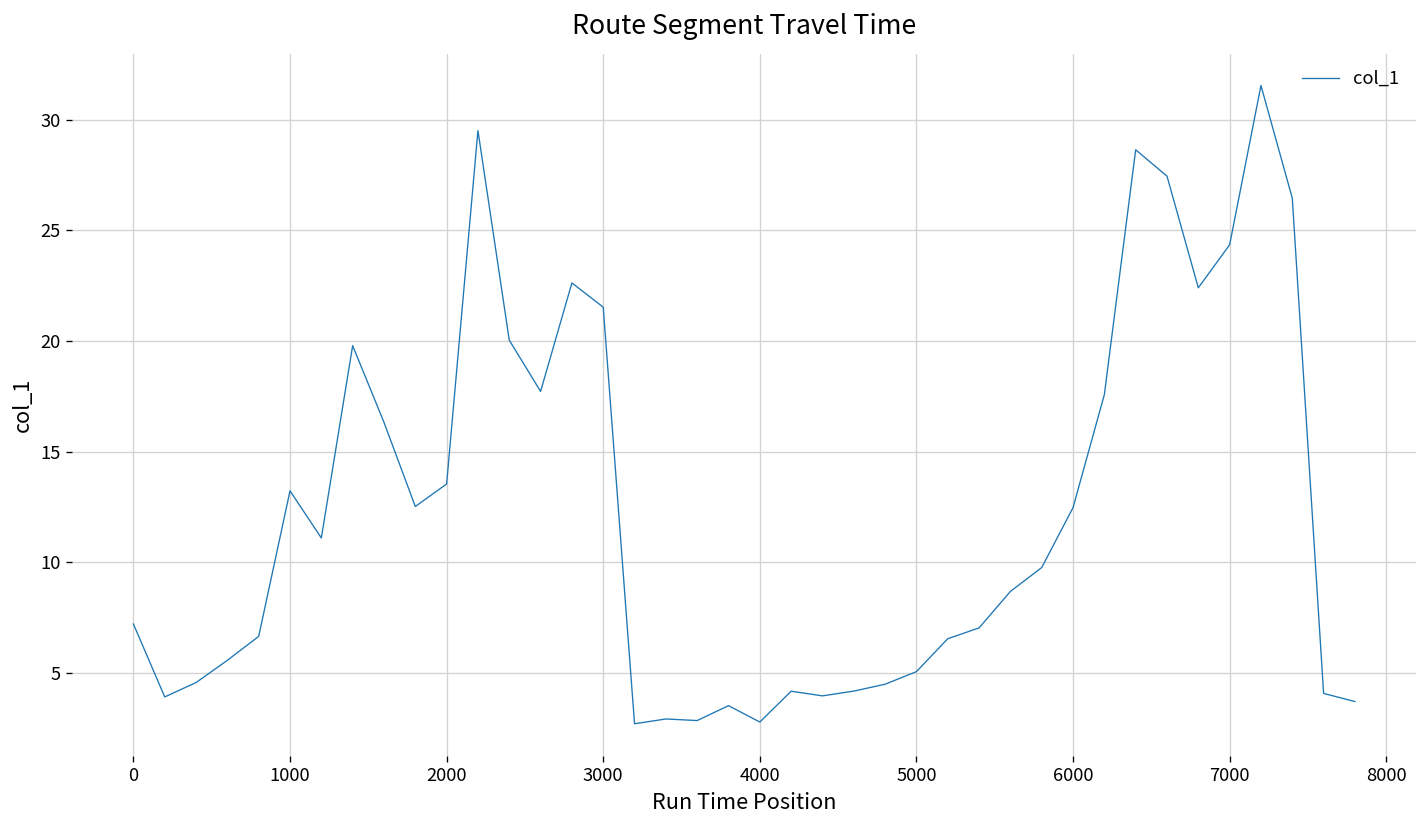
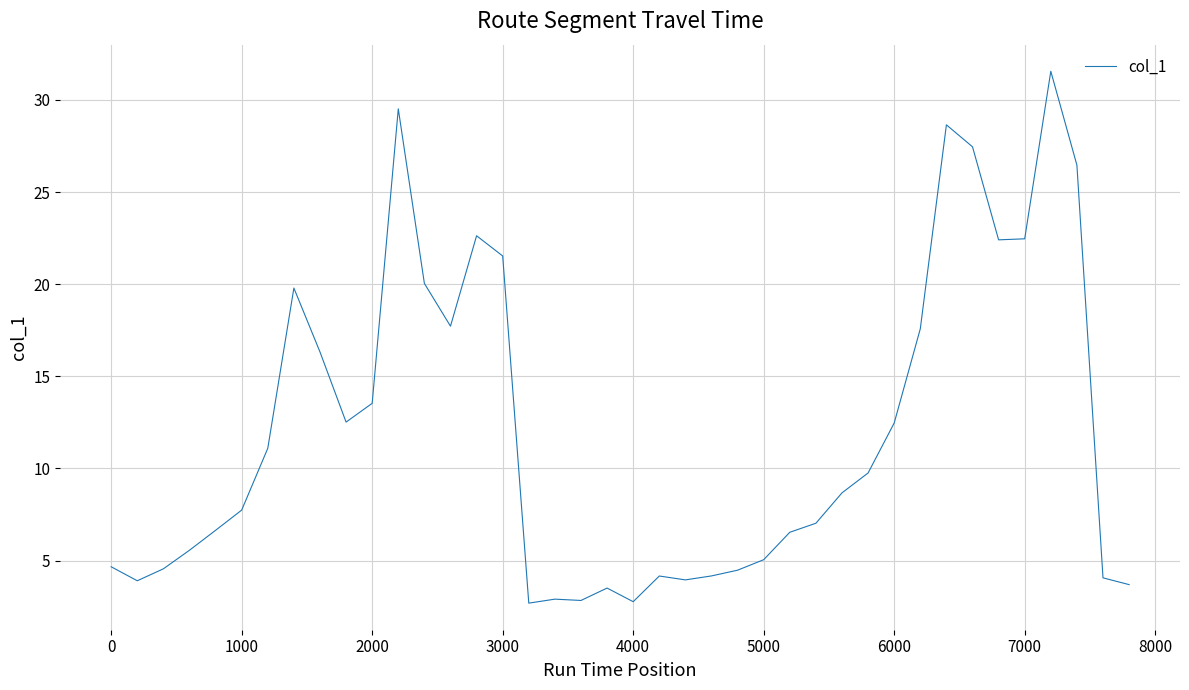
  {
-   "0": 7.2,
-   "1000": 13.2,
+   "0": 4.7,
+   "1000": 7.7,
    "2000": 13.5,
    "3000": 21.5,
    "4000": 2.8,
    "5000": 5.0,
    "6000": 12.5,
-   "7000": 24.4
+   "7000": 22.5
  }
